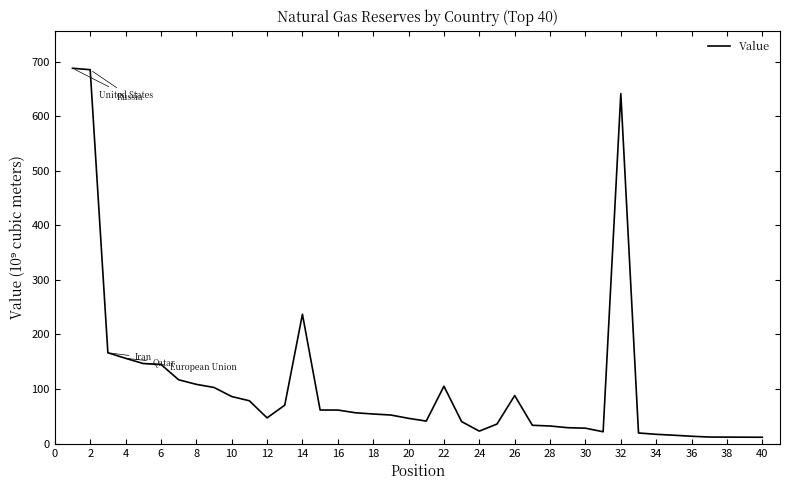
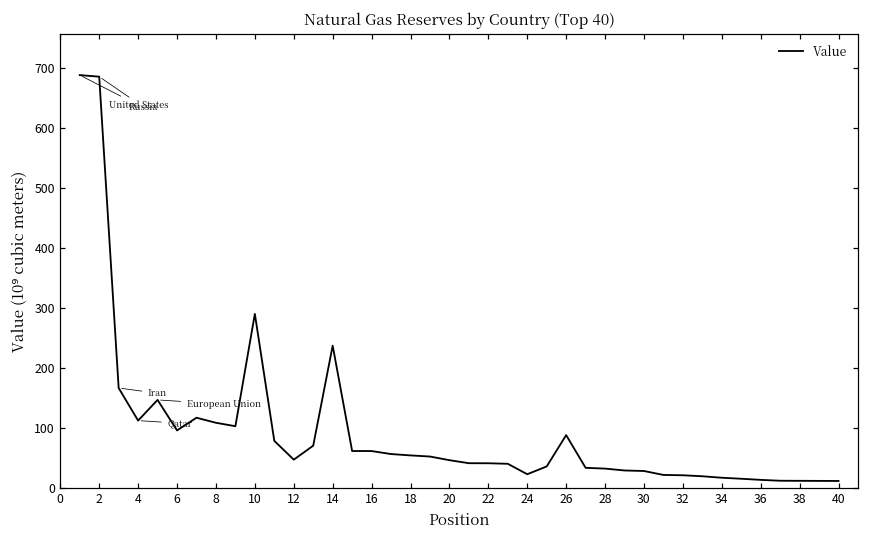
  {
    "2": 690,
-   "4": 160,
-   "6": 150,
+   "4": 110,
+   "6": 100,
    "8": 110,
-   "10": 90,
+   "10": 290,
    "12": 50,
    "14": 240,
    "16": 60,
    "18": 50,
    "20": 50,
-   "22": 110,
+   "22": 40,
    "24": 20,
    "26": 90,
    "28": 30,
    "30": 30,
-   "32": 640,
+   "32": 20,
    "34": 20,
    "36": 10,
    "38": 10,
    "40": 10
  }
